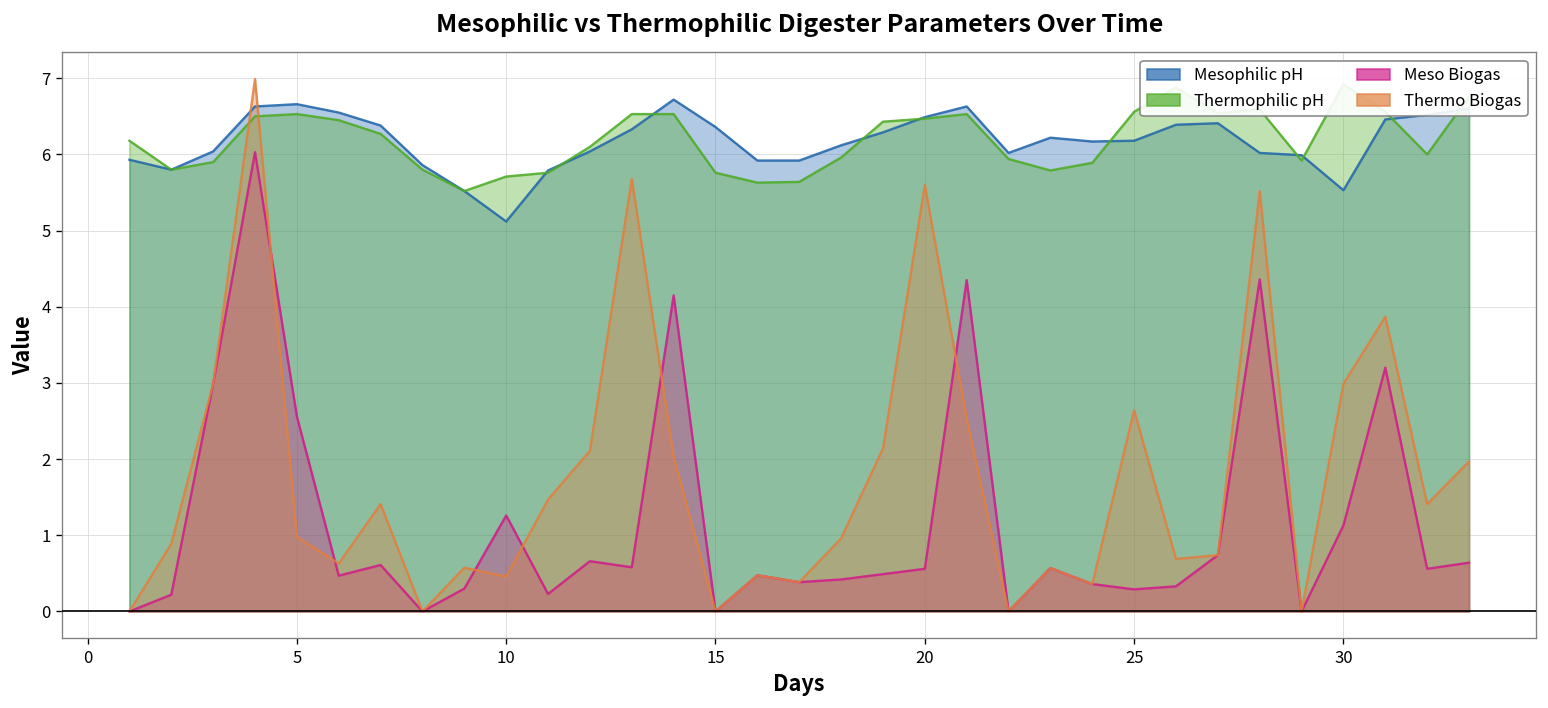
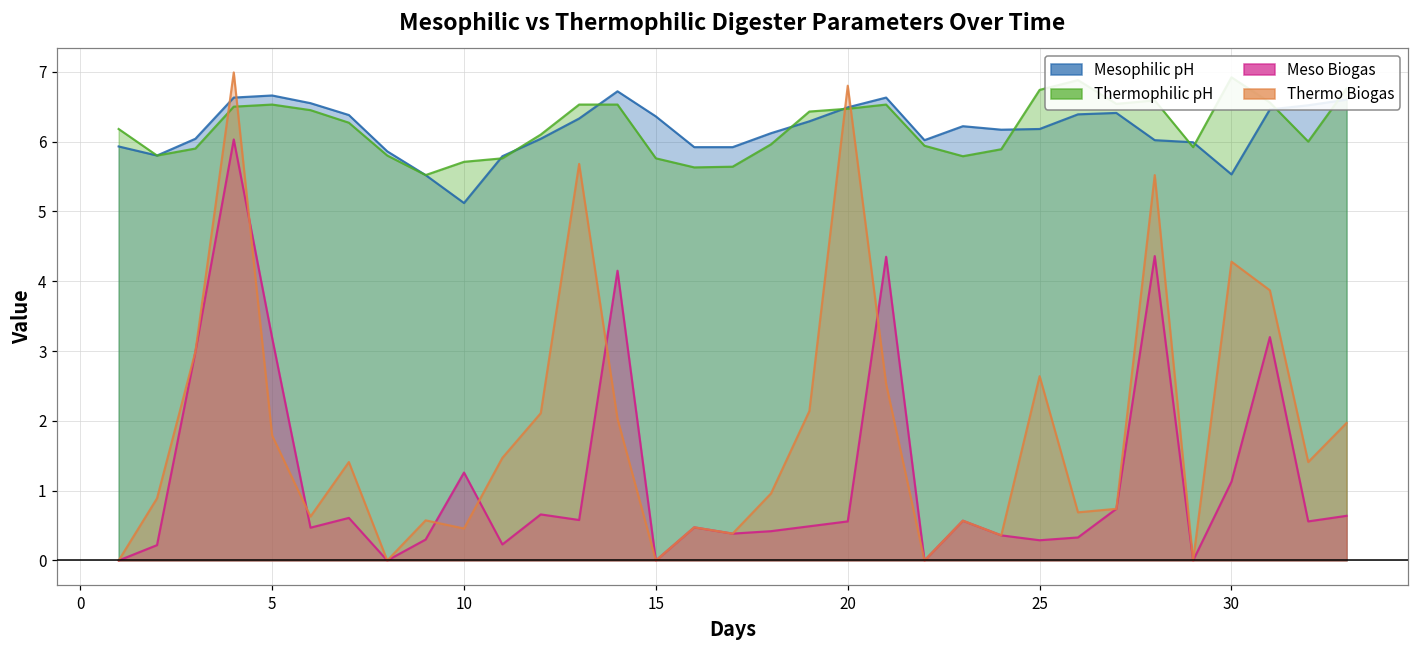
  {
    "Mesophilic pH": {
      "5": 6.7,
      "10": 5.1,
      "15": 6.4,
      "25": 6.2,
      "30": 5.5
    },
    "Thermophilic pH": {
      "5": 6.5,
      "10": 5.7,
      "15": 5.8,
-     "25": 6.6
+     "25": 6.7
    },
    "Meso Biogas": {
-     "5": 2.6,
+     "5": 3.2,
      "10": 1.3,
      "20": 0.6,
      "25": 0.3,
      "30": 1.1
    },
    "Thermo Biogas": {
-     "5": 1.0,
+     "5": 1.8,
      "10": 0.5,
-     "20": 5.6,
+     "20": 6.8,
      "25": 2.6,
-     "30": 3.0
+     "30": 4.3
    }
  }
